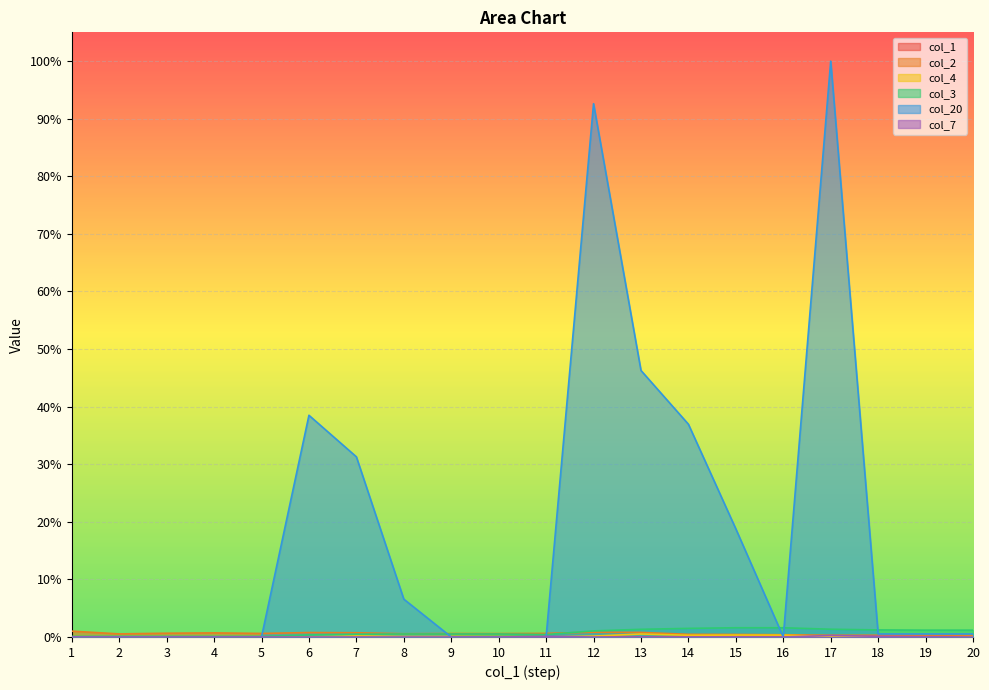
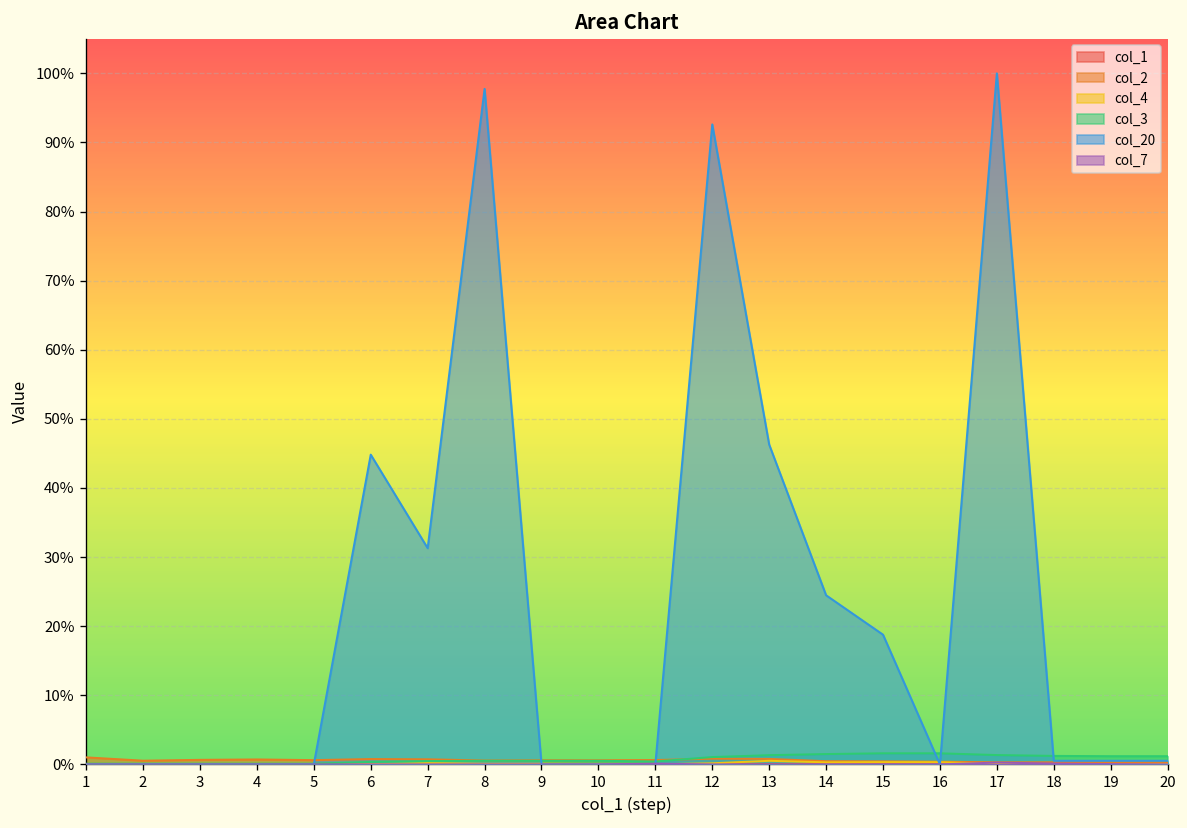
  {
    "col_3": {
      "13": "1%",
      "14": "1%",
      "15": "2%",
      "16": "2%",
      "17": "1%",
      "18": "1%",
      "19": "1%",
      "20": "1%"
    },
    "col_20": {
-     "6": "38%",
+     "6": "45%",
      "7": "31%",
-     "8": "7%",
+     "8": "98%",
      "12": "93%",
      "13": "46%",
-     "14": "37%",
+     "14": "24%",
      "15": "19%",
      "17": "100%"
    }
  }
